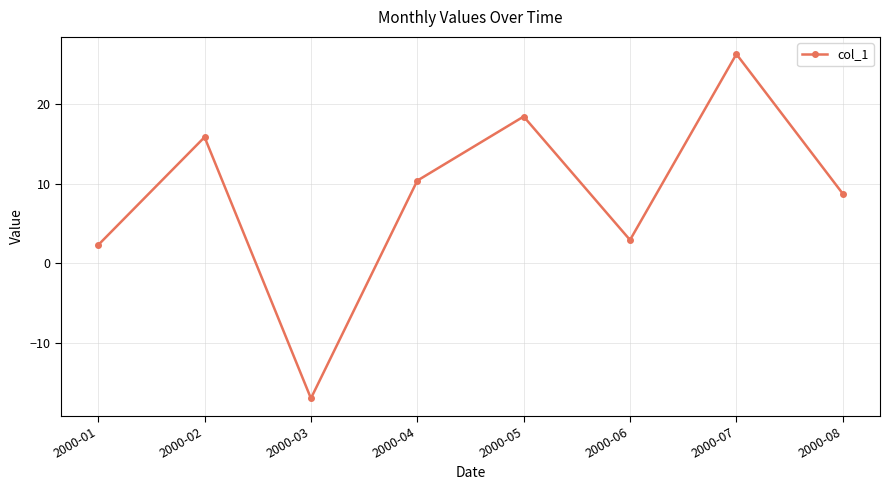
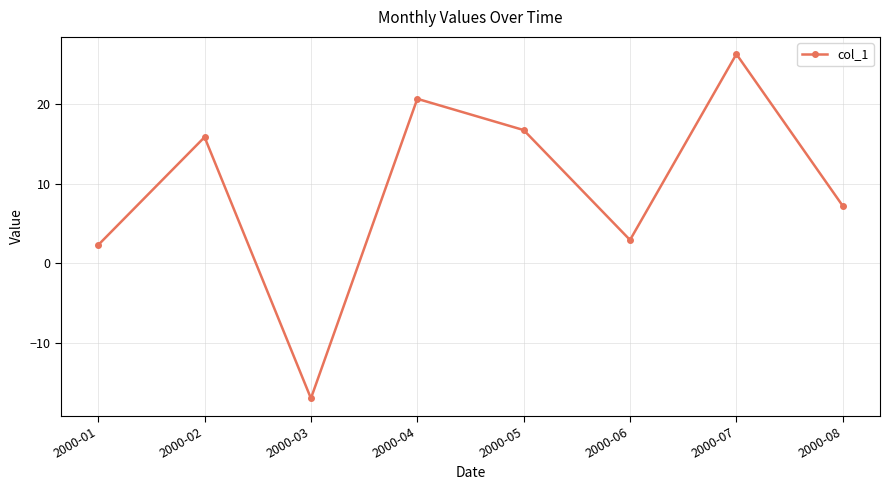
  {
    "2000-01": 2,
    "2000-02": 16,
    "2000-03": -17,
-   "2000-04": 10,
-   "2000-05": 18,
+   "2000-04": 21,
+   "2000-05": 17,
    "2000-06": 3,
    "2000-07": 26,
-   "2000-08": 9
+   "2000-08": 7
  }
